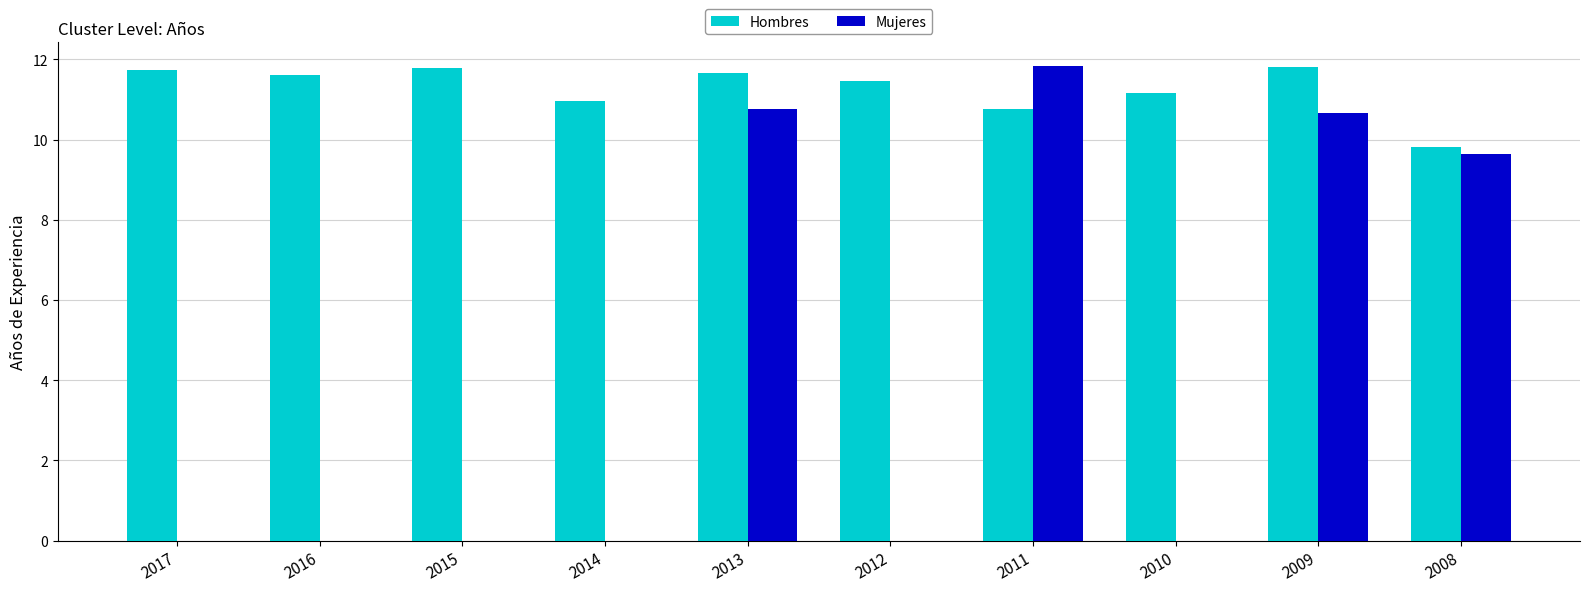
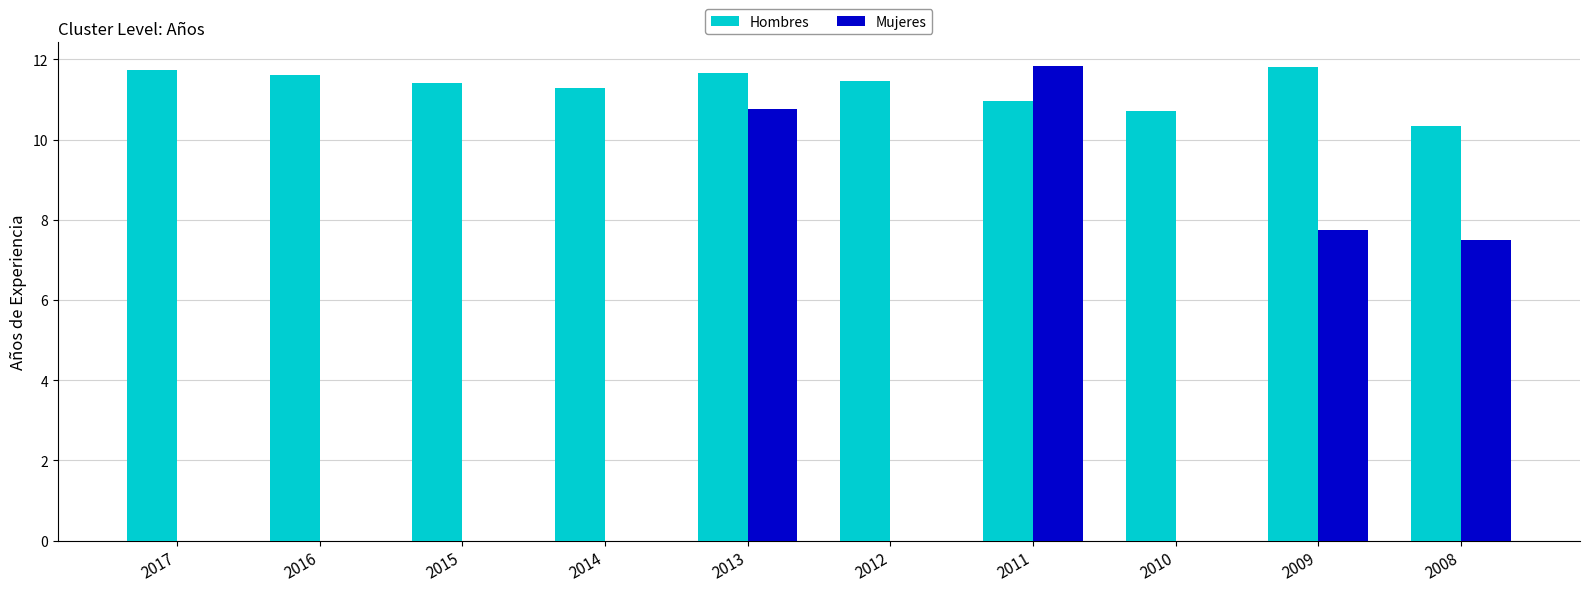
  {
    "Hombres": {
      "2017": 11.7,
      "2016": 11.6,
-     "2015": 11.8,
-     "2014": 11.0,
+     "2015": 11.4,
+     "2014": 11.3,
      "2013": 11.7,
      "2012": 11.5,
-     "2011": 10.8,
-     "2010": 11.2,
+     "2011": 11.0,
+     "2010": 10.7,
      "2009": 11.8,
-     "2008": 9.8
+     "2008": 10.3
    },
    "Mujeres": {
      "2017": 0.0,
      "2016": 0.0,
      "2015": 0.0,
      "2014": 0.0,
      "2013": 10.8,
      "2012": 0.0,
      "2011": 11.8,
      "2010": 0.0,
-     "2009": 10.7,
-     "2008": 9.6
+     "2009": 7.7,
+     "2008": 7.5
    }
  }
